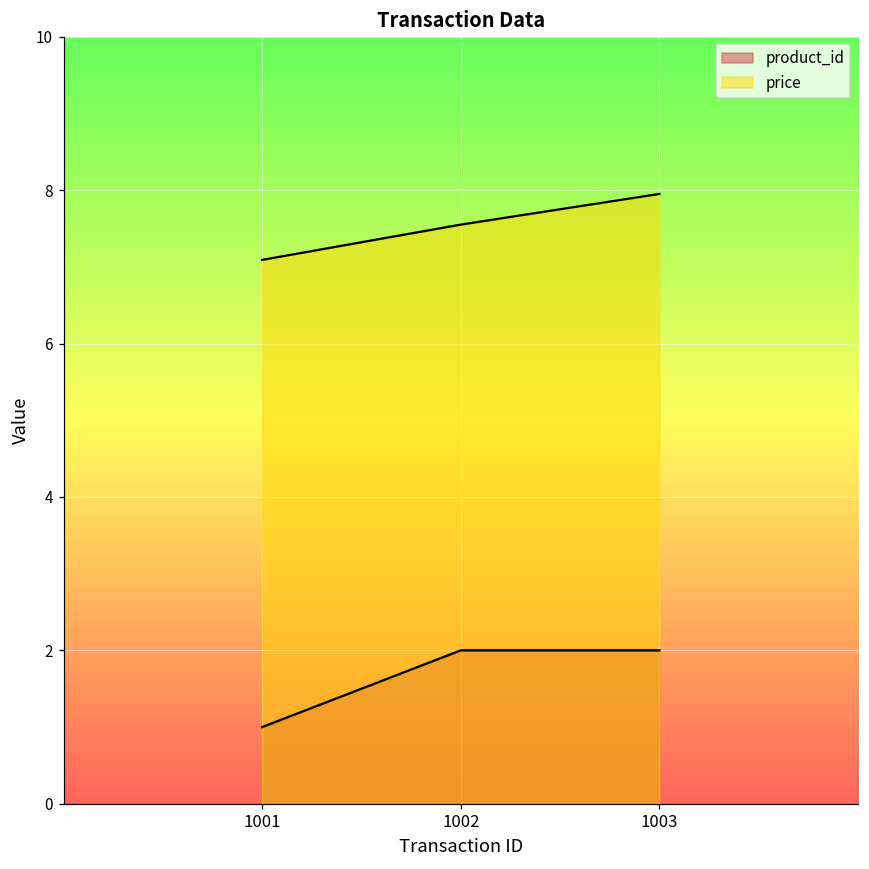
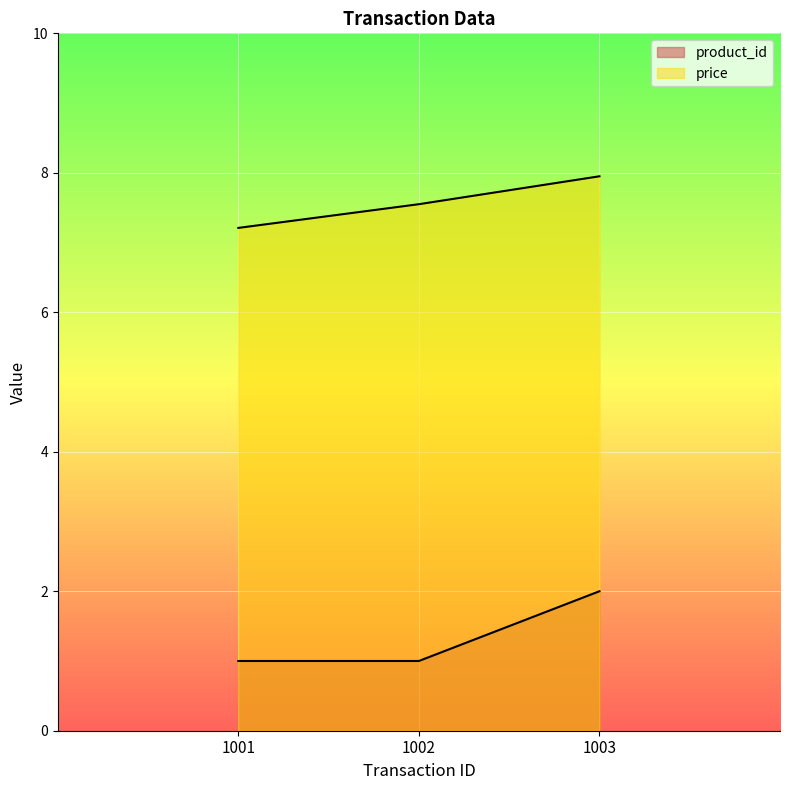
  {
    "product_id": {
      "1001": 1,
-     "1002": 2,
+     "1002": 1,
      "1003": 2
    },
    "price": {
-     "1001": 7.1,
+     "1001": 7.2,
      "1002": 7.6,
      "1003": 8.0
    }
  }
